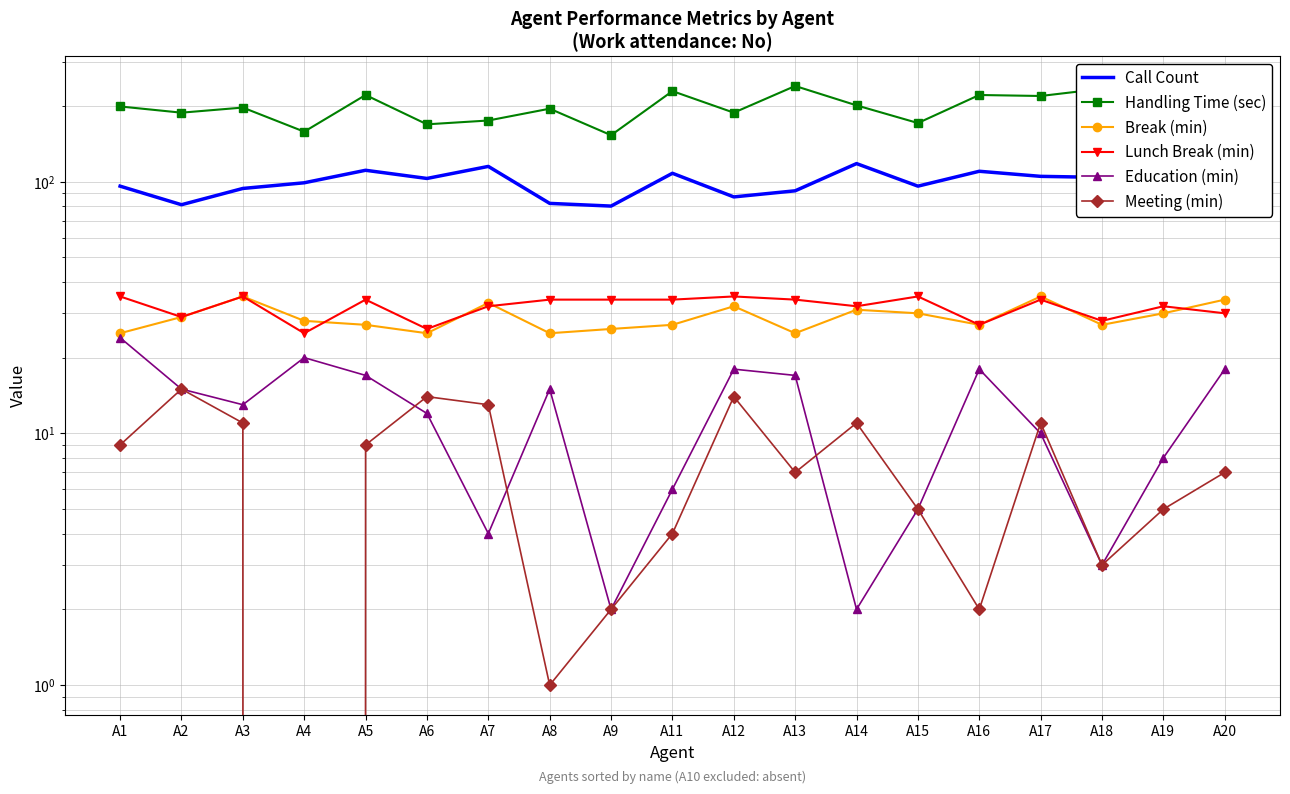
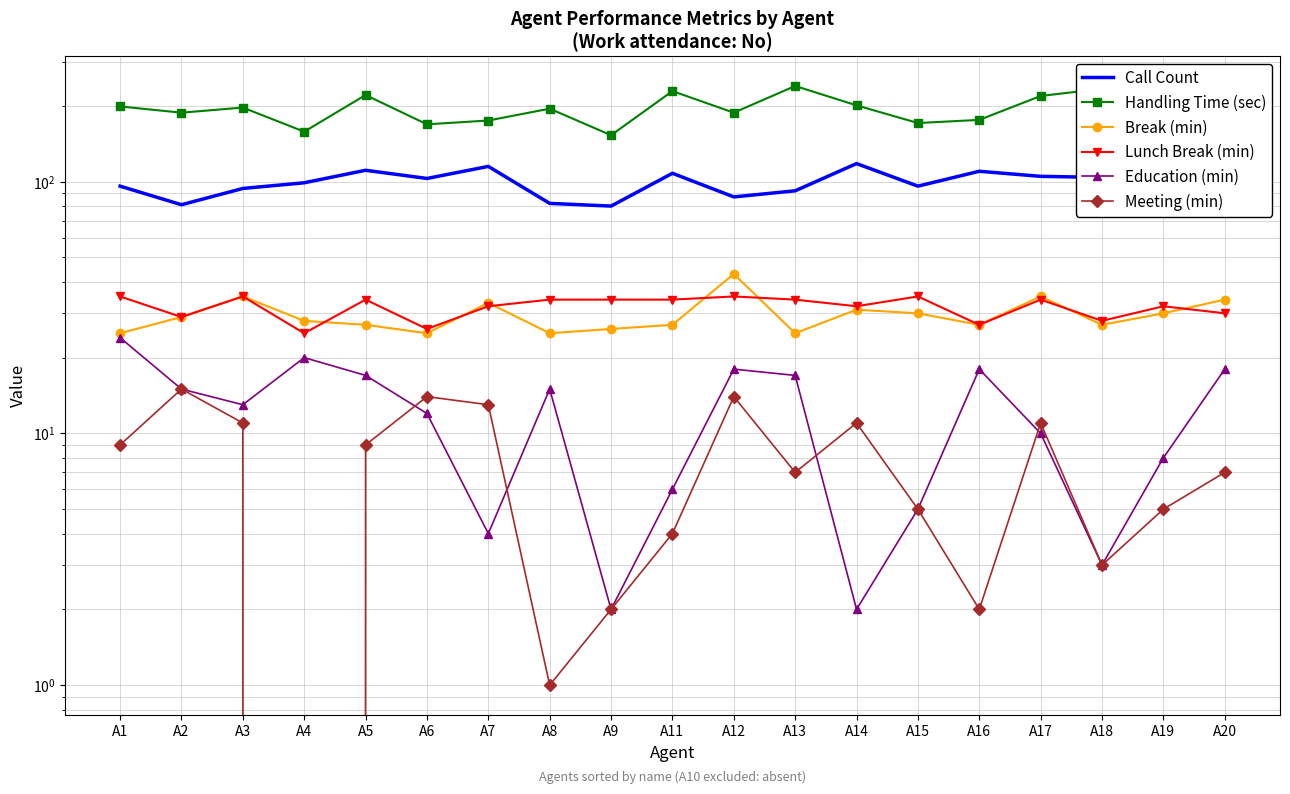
  {
    "Call Count": {
      "A1": 96,
      "A2": 81,
      "A3": 94,
      "A4": 99,
      "A5": 110,
      "A6": 103,
      "A7": 120,
      "A8": 82,
      "A9": 80,
      "A11": 108,
      "A12": 87,
      "A13": 92,
      "A14": 120,
      "A15": 96,
      "A16": 110,
      "A17": 105
    },
    "Handling Time (sec)": {
      "A1": 200,
      "A2": 190,
      "A3": 200,
      "A4": 160,
      "A5": 220,
      "A6": 170,
      "A7": 180,
      "A8": 200,
      "A9": 150,
      "A11": 230,
      "A12": 190,
      "A13": 240,
      "A14": 200,
      "A15": 170,
-     "A16": 220,
+     "A16": 180,
      "A17": 220
    },
    "Break (min)": {
      "A1": 25,
      "A4": 28,
      "A5": 27,
      "A6": 25,
      "A7": 33,
      "A8": 25,
      "A9": 26,
      "A11": 27,
-     "A12": 32,
+     "A12": 43,
      "A13": 25,
      "A14": 31,
      "A15": 30,
      "A17": 35,
      "A18": 27,
      "A19": 30,
      "A20": 34
    },
    "Lunch Break (min)": {
      "A1": 35,
      "A4": 25,
      "A5": 34,
      "A6": 26,
      "A7": 32,
      "A8": 34,
      "A9": 34,
      "A11": 34,
      "A12": 35,
      "A13": 34,
      "A14": 32,
      "A15": 35,
      "A17": 34,
      "A18": 28,
      "A19": 32,
      "A20": 30
    },
    "Education (min)": {
      "A1": 24,
      "A3": 13,
      "A4": 20,
      "A5": 17,
      "A6": 12,
      "A7": 4,
      "A8": 15,
      "A11": 6,
      "A12": 18,
      "A13": 17,
      "A14": 2,
      "A16": 18,
      "A17": 10,
      "A19": 8,
      "A20": 18
    },
    "Meeting (min)": {
      "A1": 9,
      "A3": 11,
      "A5": 9,
      "A6": 14,
      "A7": 13,
      "A8": 1,
      "A11": 4,
      "A12": 14,
      "A13": 7,
      "A14": 11,
      "A16": 2,
      "A17": 11,
      "A19": 5,
      "A20": 7
    }
  }
